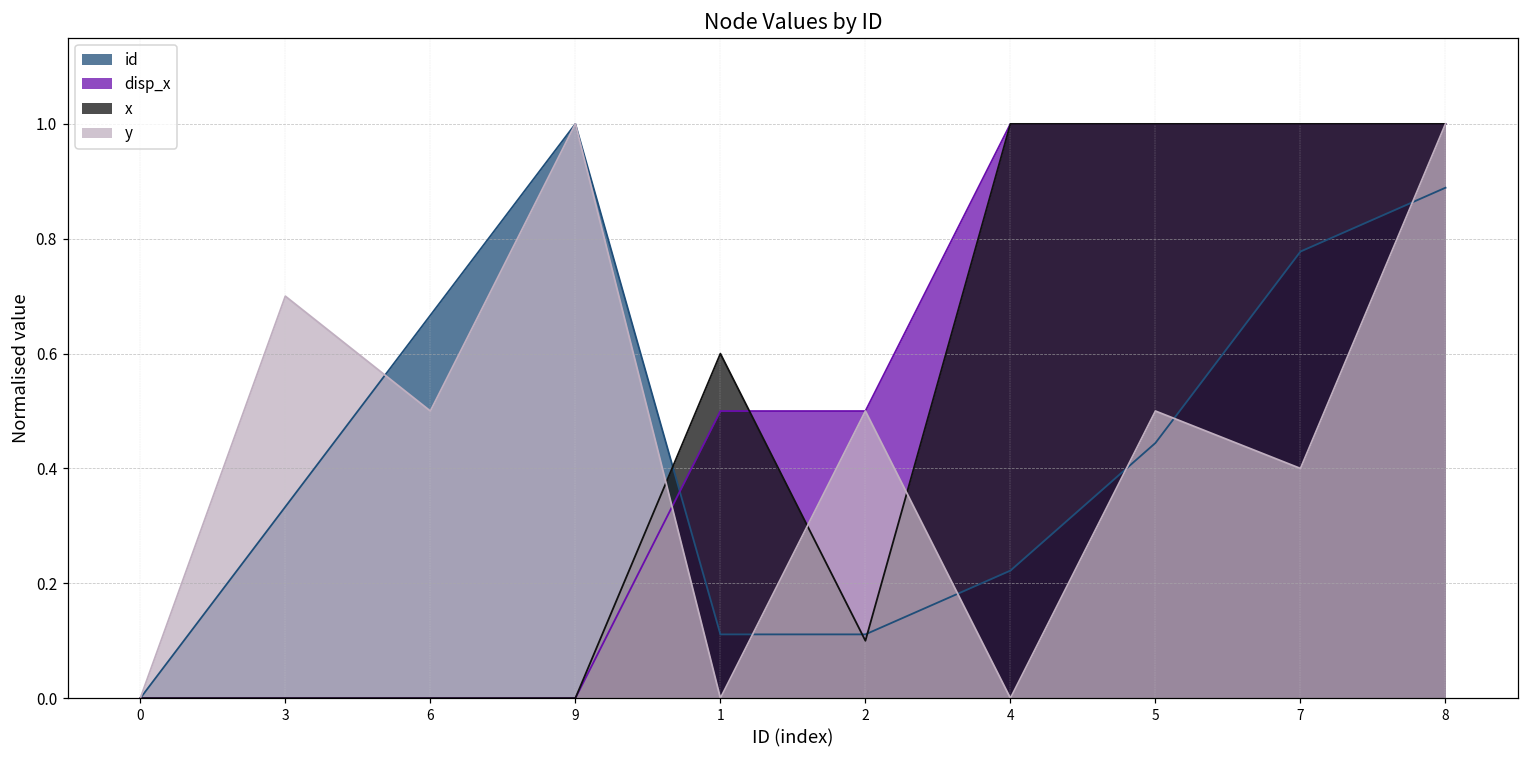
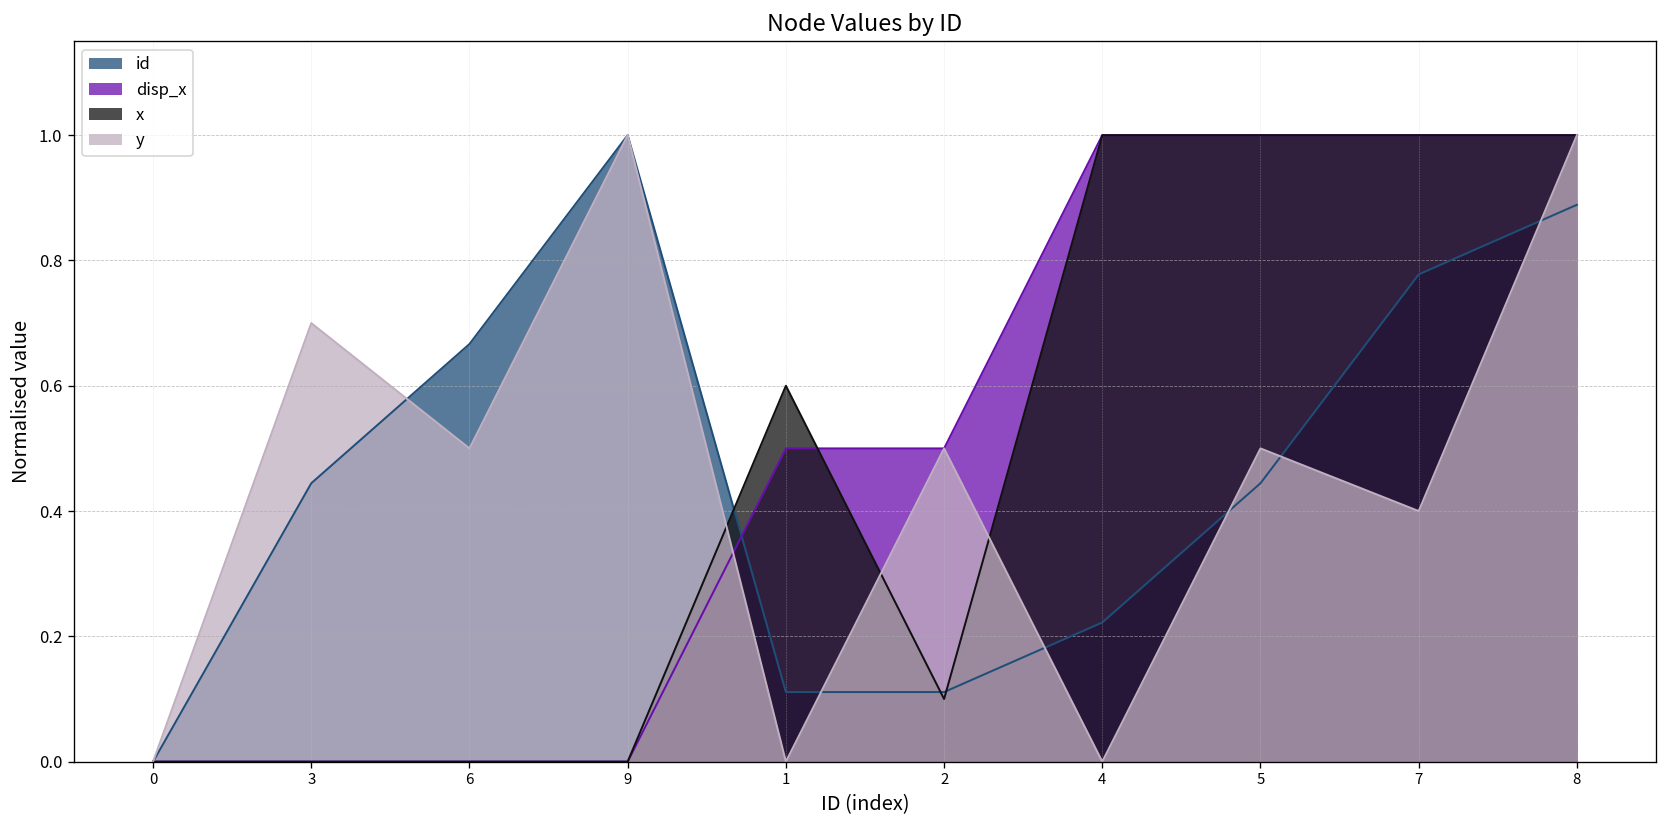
  {
    "id": {
-     "3": 0.33,
+     "3": 0.44,
      "6": 0.67,
      "1": 0.11,
      "2": 0.11,
      "4": 0.22,
      "5": 0.44,
      "7": 0.78,
      "8": 0.89
    },
    "disp_x": {
      "1": 0.50
    },
    "x": {
      "1": 0.60,
      "2": 0.10
    },
    "y": {
      "3": 0.70,
      "6": 0.50,
      "1": 0.00,
      "4": 0.00,
      "5": 0.50,
      "7": 0.40
    }
  }
